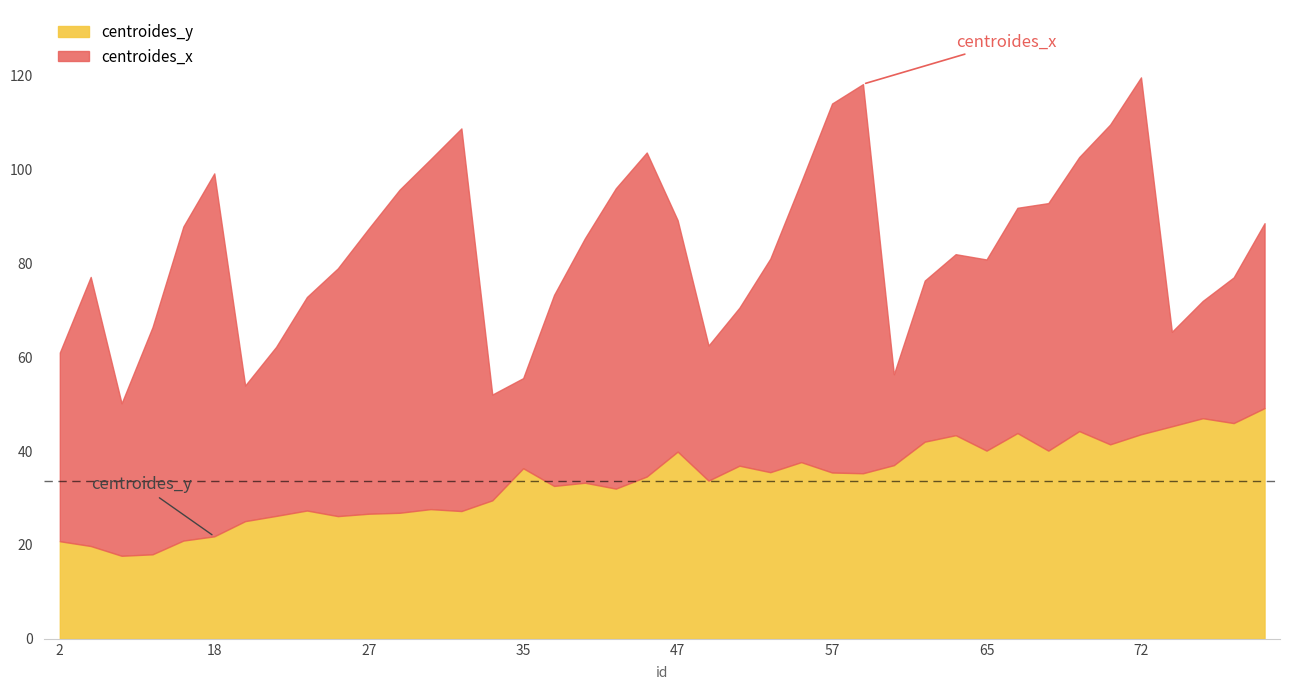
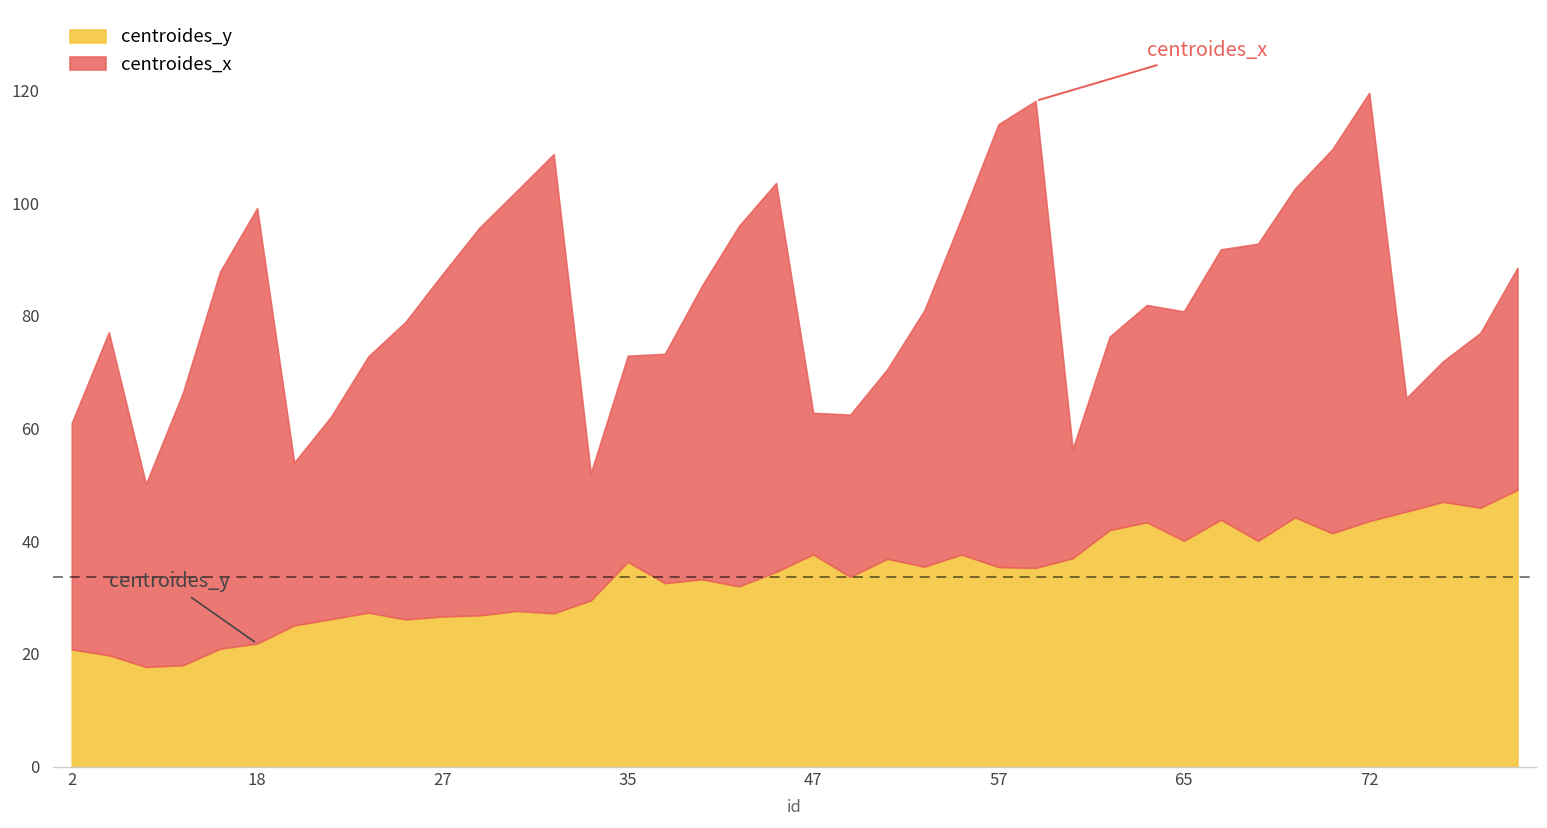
  {
    "centroides_y": {
      "35": 36,
-     "47": 40,
+     "47": 38,
      "57": 35,
      "65": 40,
      "72": 44
    },
    "centroides_x": {
-     "35": 19,
-     "47": 49,
+     "35": 37,
+     "47": 25,
      "57": 79,
      "65": 41,
      "72": 76
    }
  }
